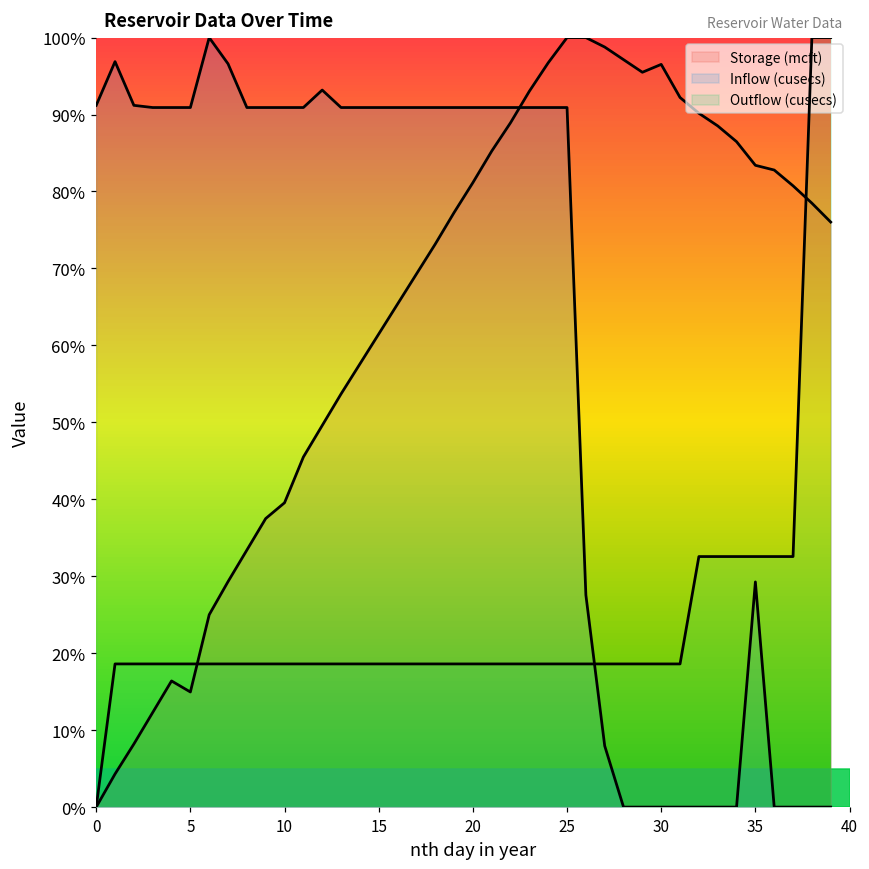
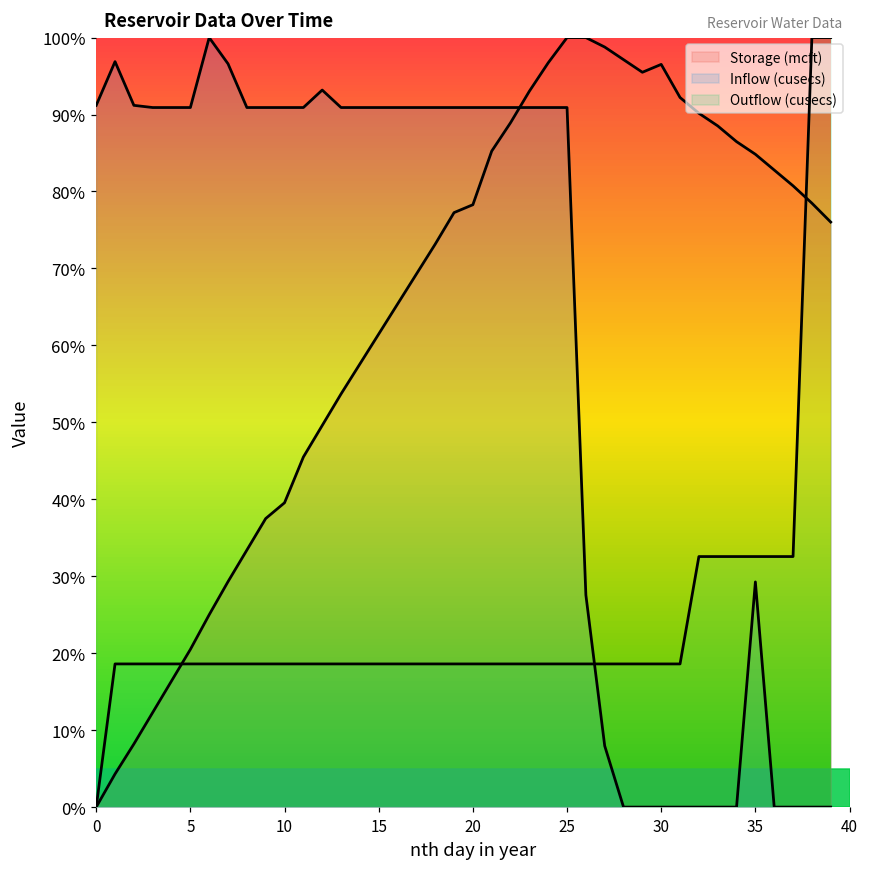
  {
    "Storage (mcft)": {
-     "5": "15%",
+     "5": "20%",
      "10": "40%",
      "15": "61%",
-     "20": "81%",
+     "20": "78%",
      "25": "100%",
      "30": "97%",
-     "35": "83%"
+     "35": "85%"
    }
  }
